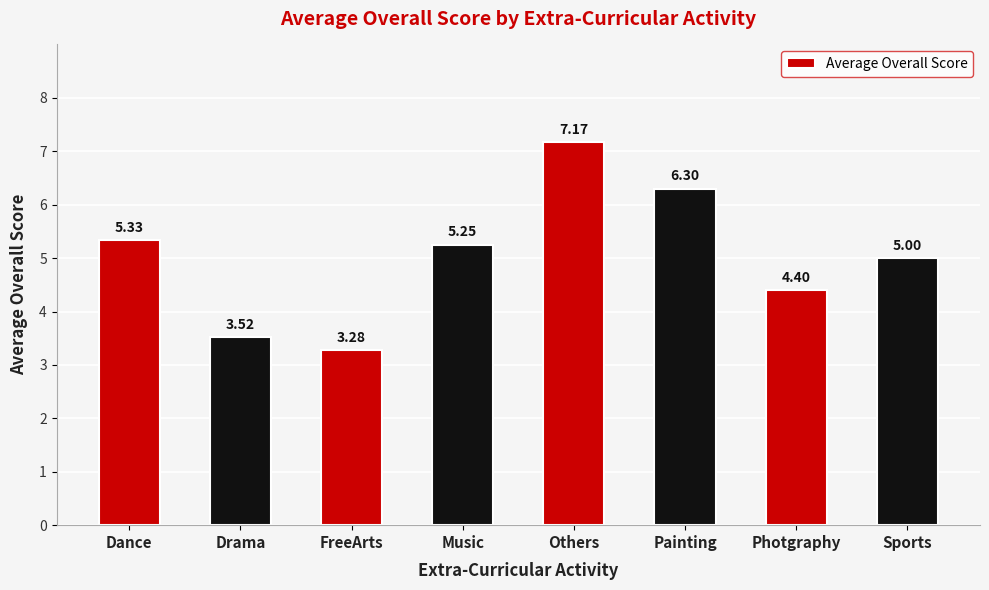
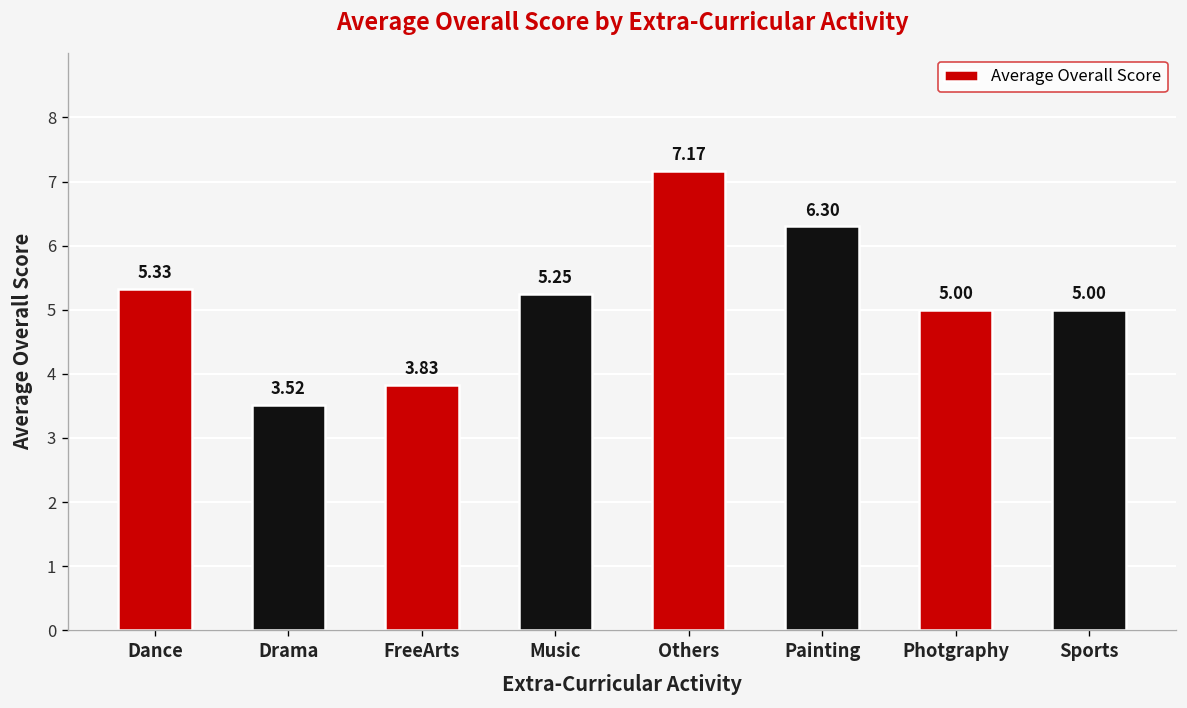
  {
    "Dance": 5.33,
    "Drama": 3.52,
-   "FreeArts": 3.28,
+   "FreeArts": 3.83,
    "Music": 5.25,
    "Others": 7.17,
    "Painting": 6.30,
-   "Photgraphy": 4.40,
+   "Photgraphy": 5.00,
    "Sports": 5.00
  }
